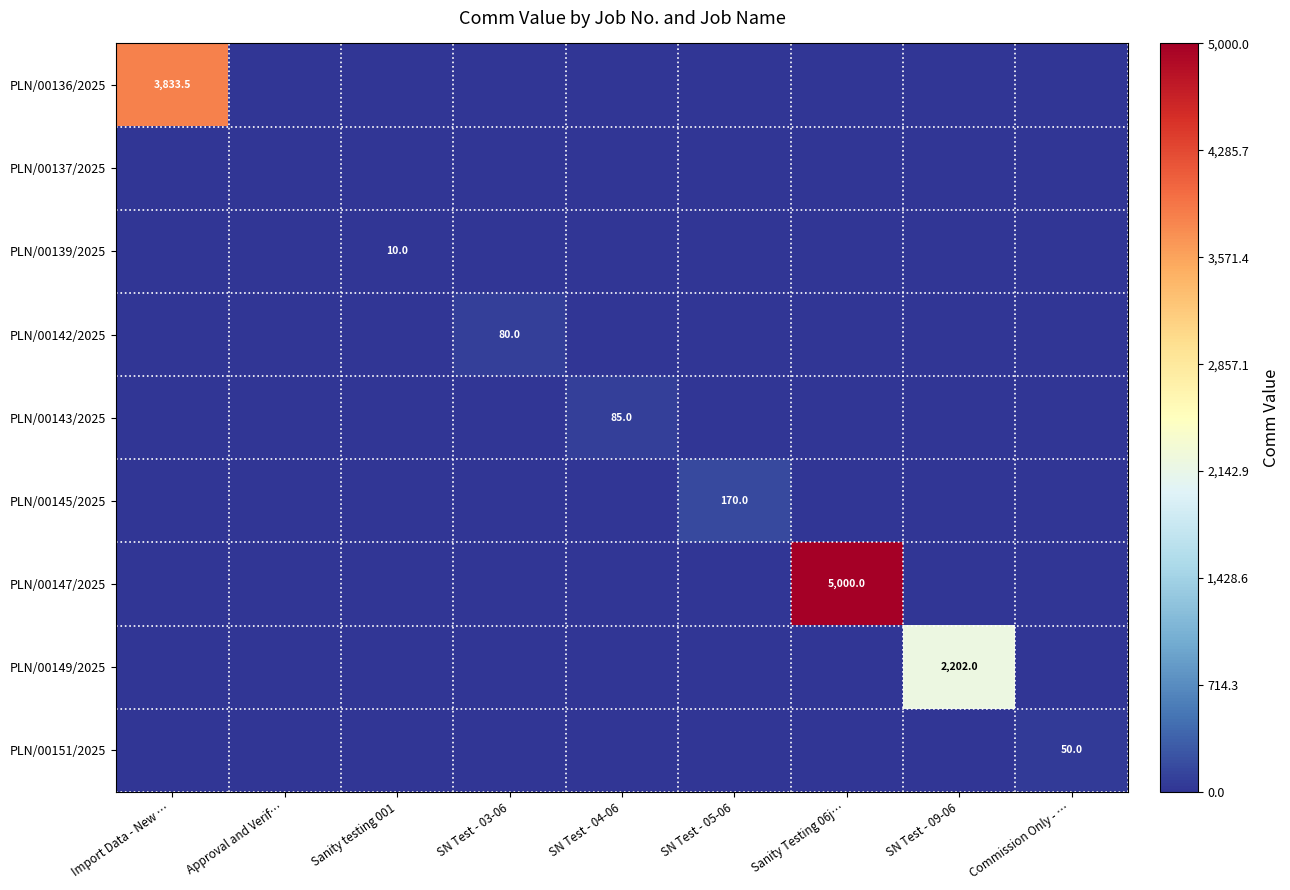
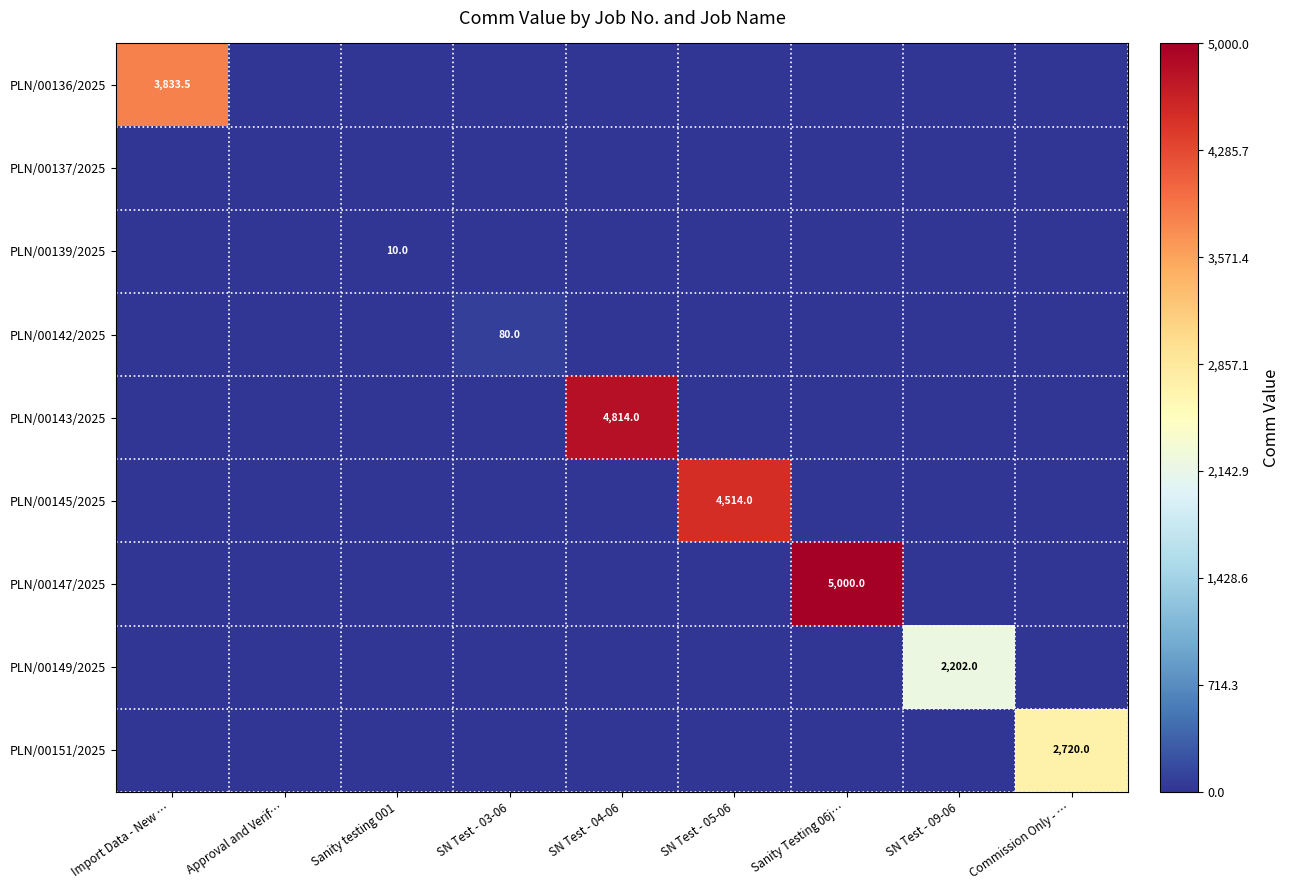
  {
    "PLN/00136/2025": {
      "Import Data - New …": "3,833.5"
    },
    "PLN/00139/2025": {
      "Sanity testing 001": "10.0"
    },
    "PLN/00142/2025": {
      "SN Test - 03-06": "80.0"
    },
    "PLN/00143/2025": {
-     "SN Test - 04-06": "85.0"
+     "SN Test - 04-06": "4,814.0"
    },
    "PLN/00145/2025": {
-     "SN Test - 05-06": "170.0"
+     "SN Test - 05-06": "4,514.0"
    },
    "PLN/00147/2025": {
      "Sanity Testing 06j…": "5,000.0"
    },
    "PLN/00149/2025": {
      "SN Test - 09-06": "2,202.0"
    },
    "PLN/00151/2025": {
-     "Commission Only - …": "50.0"
+     "Commission Only - …": "2,720.0"
    }
  }
